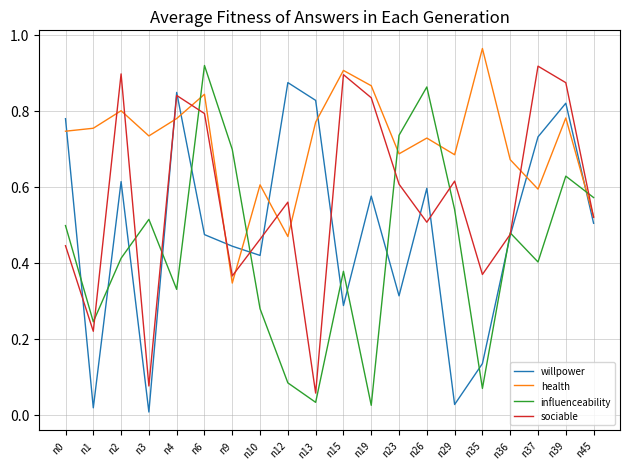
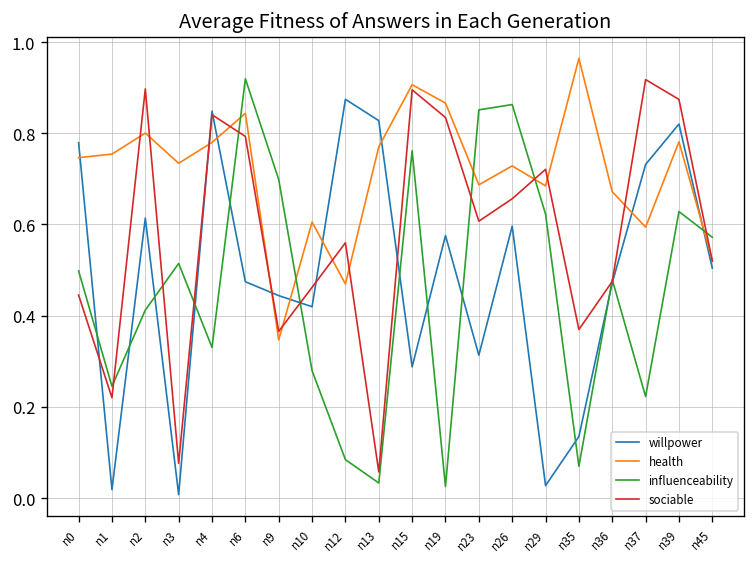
  {
    "willpower": {
      "n0": 0.78,
      "n1": 0.02,
      "n2": 0.61,
      "n3": 0.01,
      "n4": 0.85,
      "n6": 0.47,
      "n9": 0.44,
      "n10": 0.42,
      "n12": 0.87,
      "n13": 0.83,
      "n15": 0.29,
      "n19": 0.58,
      "n23": 0.31,
      "n26": 0.60,
      "n29": 0.03,
      "n35": 0.13,
      "n37": 0.73,
      "n39": 0.82,
      "n45": 0.50
    },
    "health": {
      "n0": 0.75,
      "n1": 0.75,
      "n2": 0.80,
      "n3": 0.73,
      "n4": 0.78,
      "n6": 0.84,
      "n9": 0.35,
      "n10": 0.61,
      "n12": 0.47,
      "n13": 0.77,
      "n15": 0.91,
      "n19": 0.87,
      "n23": 0.69,
      "n26": 0.73,
      "n29": 0.68,
      "n35": 0.96,
      "n36": 0.67,
      "n37": 0.59,
      "n39": 0.78
    },
    "influenceability": {
      "n0": 0.50,
      "n1": 0.24,
      "n2": 0.41,
      "n3": 0.51,
      "n4": 0.33,
      "n6": 0.92,
      "n9": 0.70,
      "n10": 0.28,
      "n12": 0.08,
      "n13": 0.03,
-     "n15": 0.38,
+     "n15": 0.76,
      "n19": 0.03,
-     "n23": 0.74,
+     "n23": 0.85,
      "n26": 0.86,
-     "n29": 0.54,
+     "n29": 0.62,
      "n35": 0.07,
-     "n37": 0.40,
+     "n37": 0.22,
      "n39": 0.63,
      "n45": 0.57
    },
    "sociable": {
      "n0": 0.45,
      "n1": 0.22,
      "n2": 0.90,
      "n3": 0.08,
      "n4": 0.84,
      "n6": 0.79,
      "n9": 0.37,
      "n10": 0.46,
      "n12": 0.56,
      "n13": 0.06,
      "n15": 0.90,
      "n19": 0.83,
      "n23": 0.61,
-     "n26": 0.51,
-     "n29": 0.62,
+     "n26": 0.66,
+     "n29": 0.72,
      "n35": 0.37,
      "n37": 0.92,
      "n39": 0.87
    }
  }
